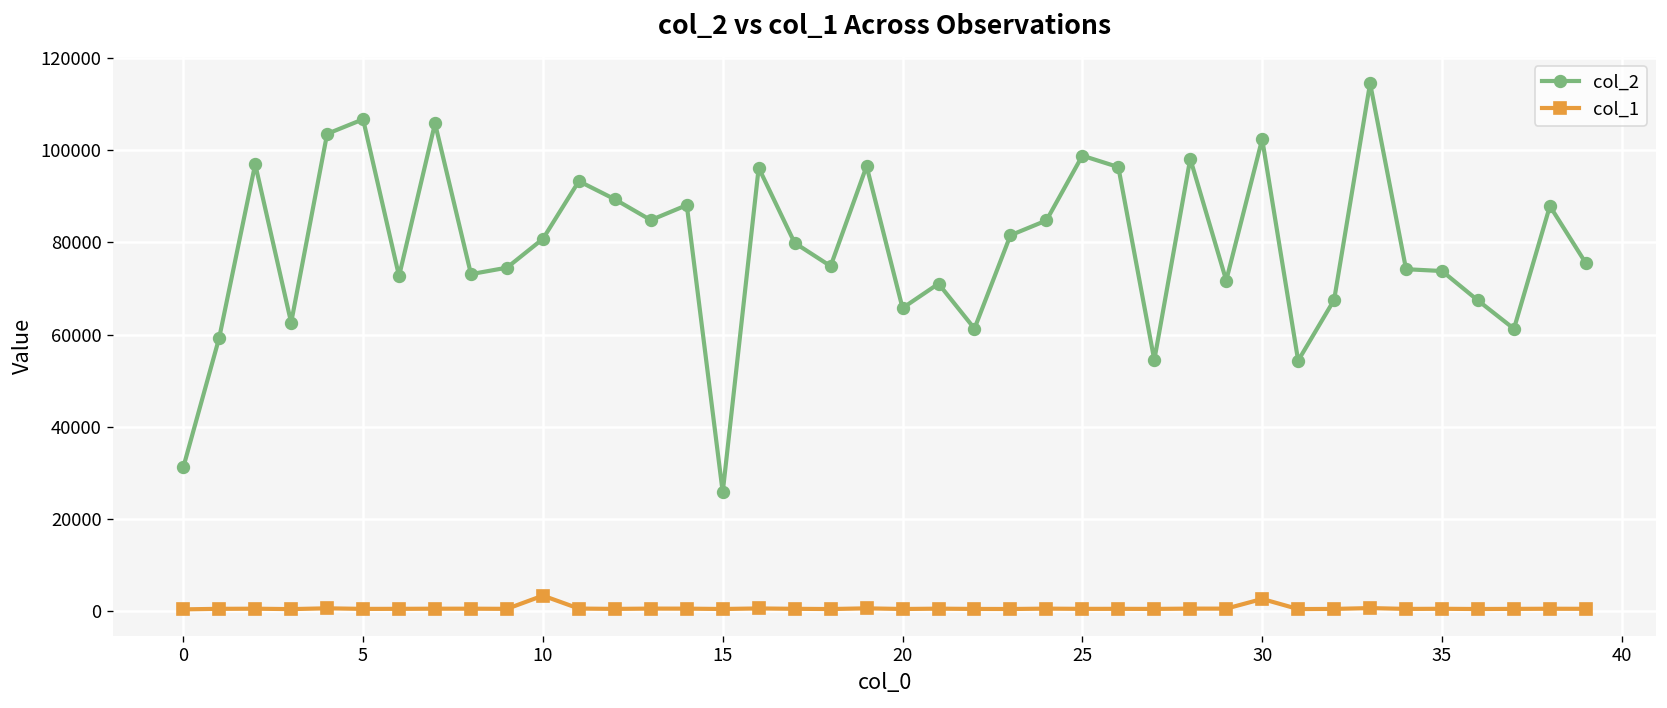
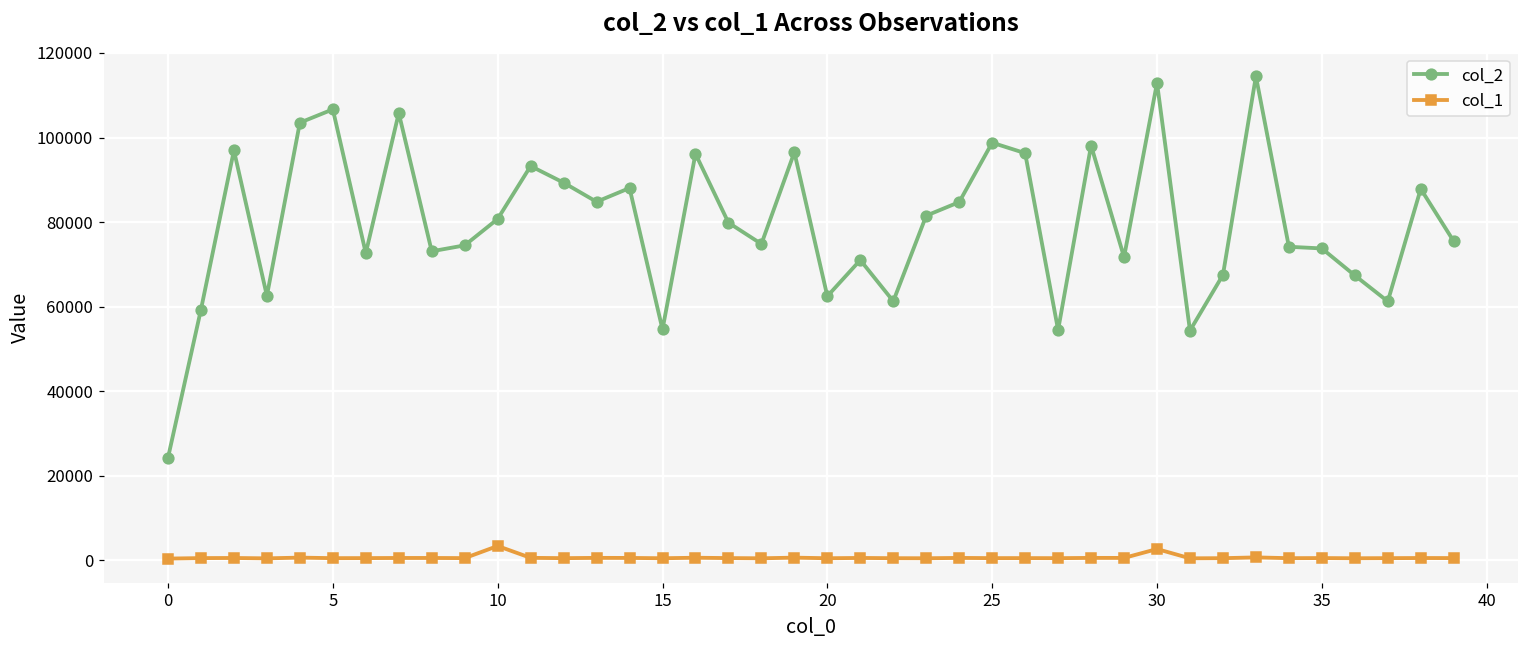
  {
    "col_2": {
-     "0": 31000,
+     "0": 24000,
      "5": 107000,
      "10": 81000,
-     "15": 26000,
-     "20": 66000,
+     "15": 55000,
+     "20": 62000,
      "25": 99000,
-     "30": 102000,
+     "30": 113000,
      "35": 74000
    },
    "col_1": {
      "0": 0,
      "5": 1000,
      "10": 3000,
      "15": 1000,
      "20": 1000,
      "25": 1000,
      "30": 3000,
      "35": 1000
    }
  }
